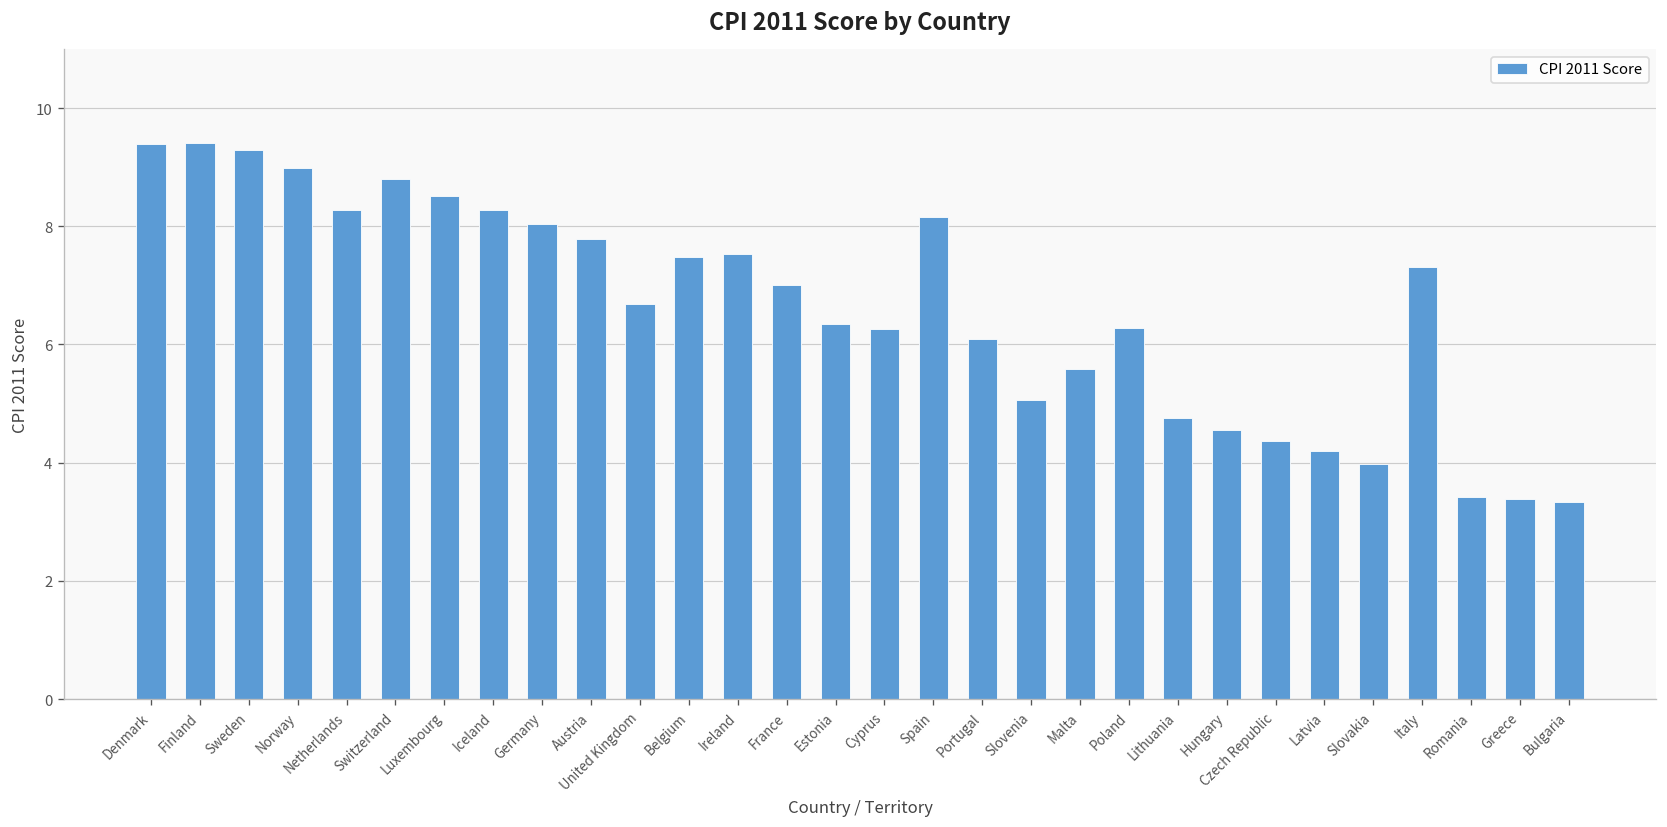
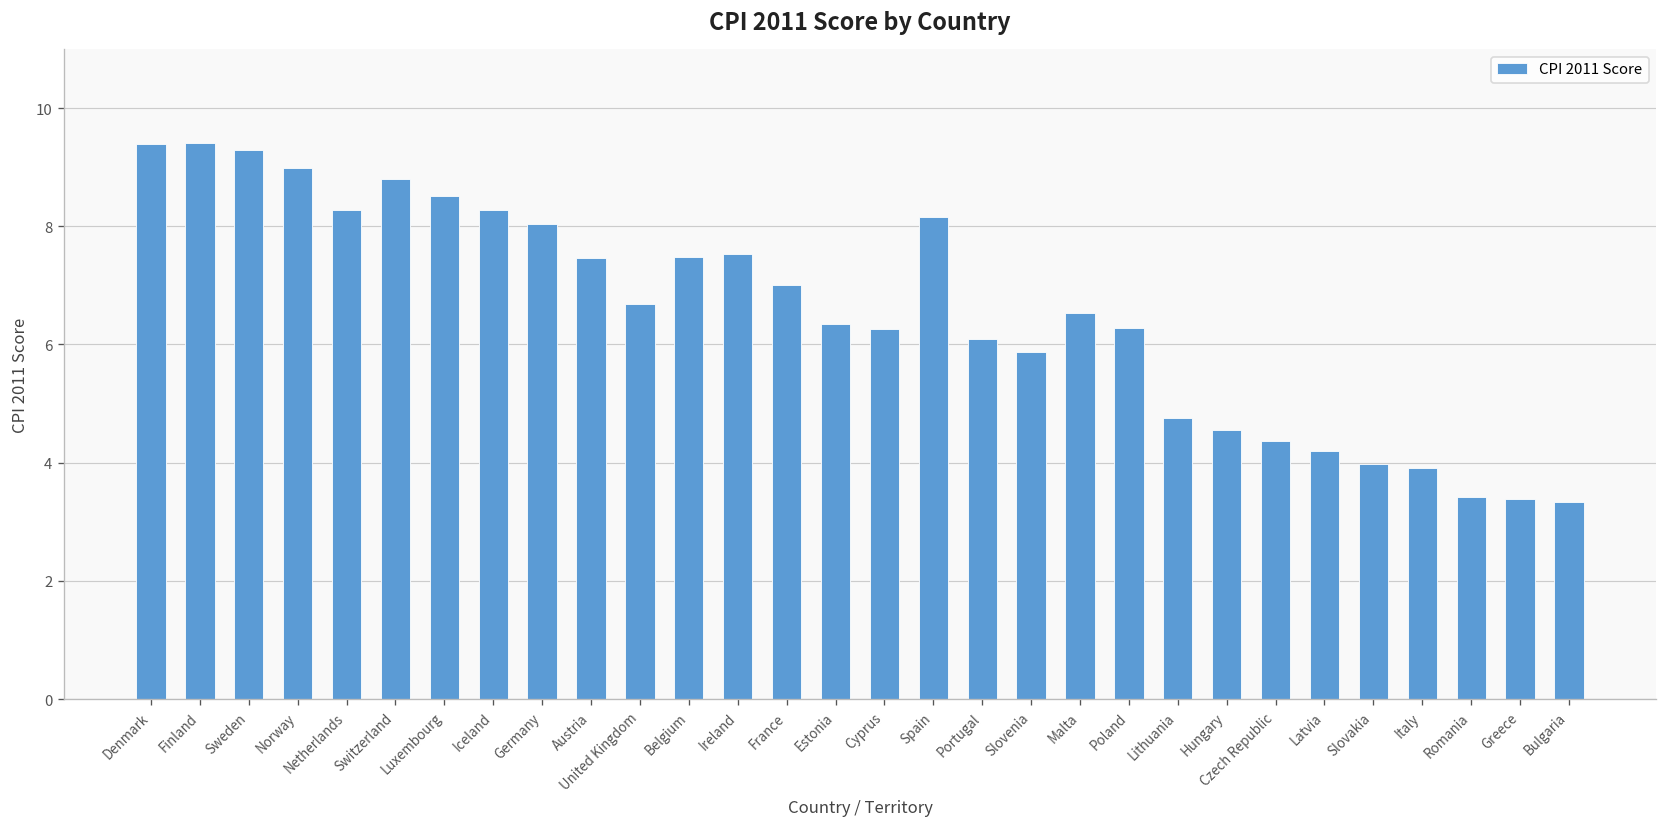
  {
    "Denmark": 9.4,
    "Finland": 9.4,
    "Sweden": 9.3,
    "Norway": 9.0,
    "Netherlands": 8.3,
    "Switzerland": 8.8,
    "Luxembourg": 8.5,
    "Iceland": 8.3,
    "Germany": 8.0,
-   "Austria": 7.8,
+   "Austria": 7.5,
    "United Kingdom": 6.7,
    "Belgium": 7.5,
    "Ireland": 7.5,
    "France": 7.0,
    "Estonia": 6.4,
    "Cyprus": 6.3,
    "Spain": 8.1,
    "Portugal": 6.1,
-   "Slovenia": 5.1,
-   "Malta": 5.6,
+   "Slovenia": 5.9,
+   "Malta": 6.5,
    "Poland": 6.3,
    "Lithuania": 4.8,
    "Hungary": 4.6,
    "Czech Republic": 4.4,
    "Latvia": 4.2,
    "Slovakia": 4.0,
-   "Italy": 7.3,
+   "Italy": 3.9,
    "Romania": 3.4,
    "Greece": 3.4,
    "Bulgaria": 3.3
  }
